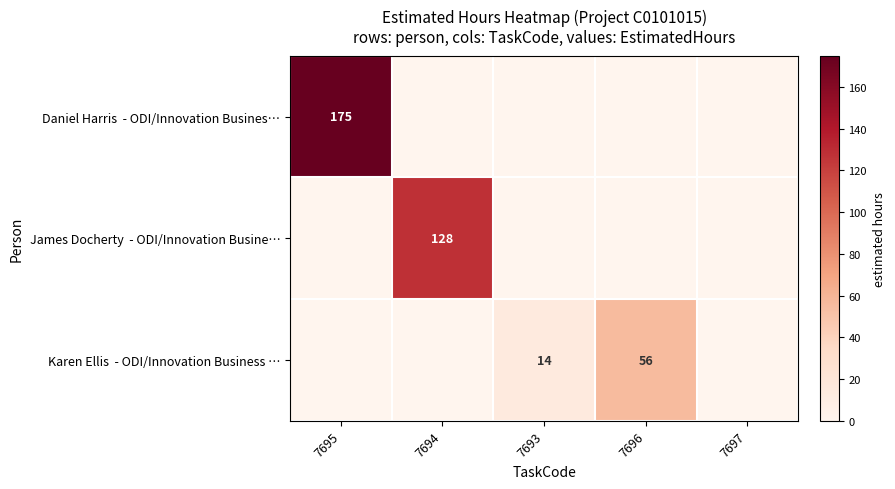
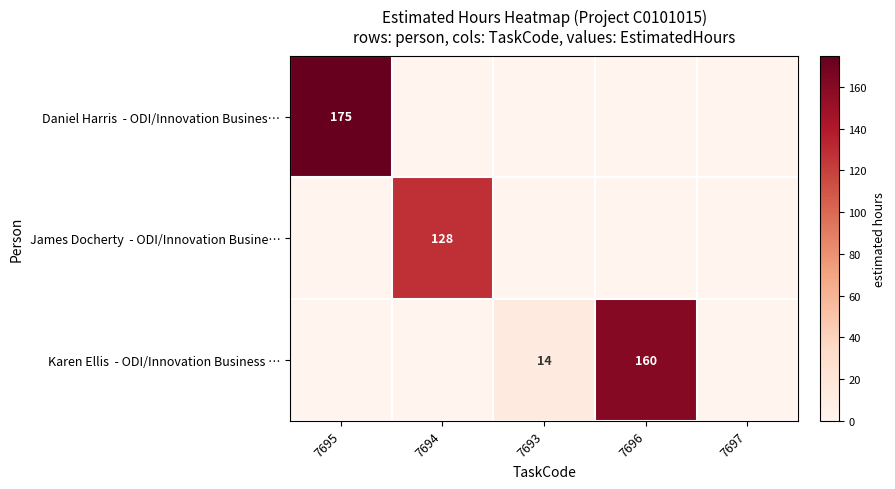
  {
    "Daniel Harris - ODI/Innovation Busines…": {
      "7695": 175
    },
    "James Docherty - ODI/Innovation Busine…": {
      "7694": 128
    },
    "Karen Ellis - ODI/Innovation Business …": {
      "7693": 14,
-     "7696": 56
+     "7696": 160
    }
  }
